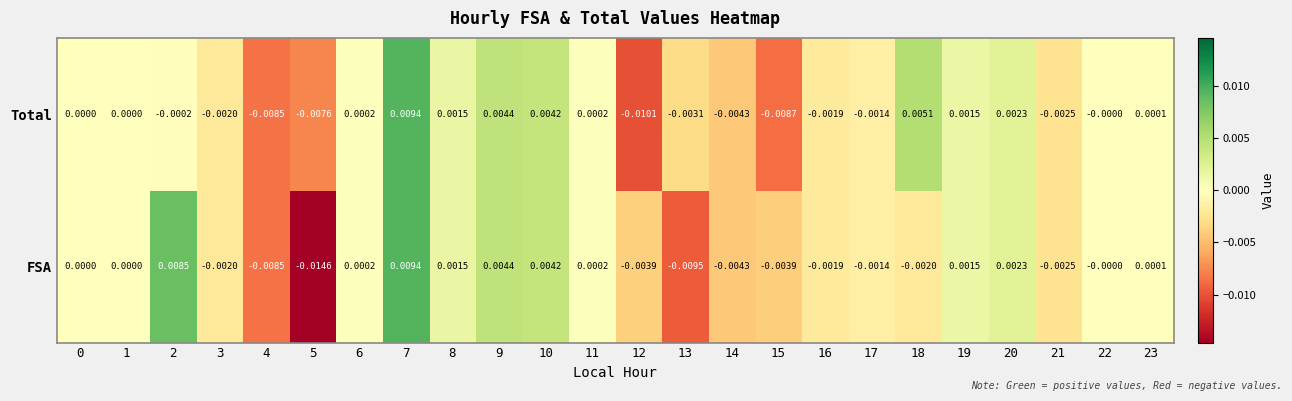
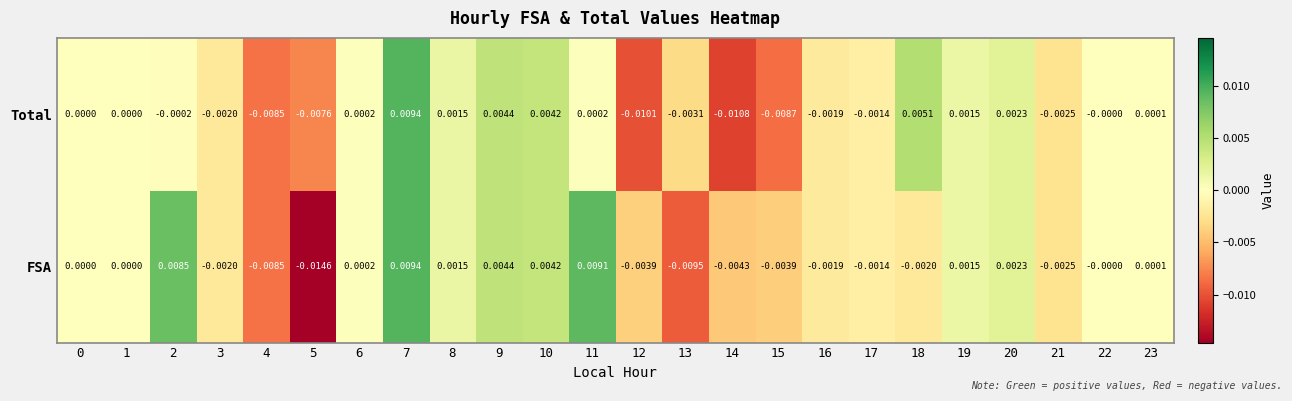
  {
    "Total": {
      "0": 0.0000,
      "1": 0.0000,
      "2": -0.0002,
      "3": -0.0020,
      "4": -0.0085,
      "5": -0.0076,
      "6": 0.0002,
      "7": 0.0094,
      "8": 0.0015,
      "9": 0.0044,
      "10": 0.0042,
      "11": 0.0002,
      "12": -0.0101,
      "13": -0.0031,
-     "14": -0.0043,
+     "14": -0.0108,
      "15": -0.0087,
      "16": -0.0019,
      "17": -0.0014,
      "18": 0.0051,
      "19": 0.0015,
      "20": 0.0023,
      "21": -0.0025,
      "22": -0.0000,
      "23": 0.0001
    },
    "FSA": {
      "0": 0.0000,
      "1": 0.0000,
      "2": 0.0085,
      "3": -0.0020,
      "4": -0.0085,
      "5": -0.0146,
      "6": 0.0002,
      "7": 0.0094,
      "8": 0.0015,
      "9": 0.0044,
      "10": 0.0042,
-     "11": 0.0002,
+     "11": 0.0091,
      "12": -0.0039,
      "13": -0.0095,
      "14": -0.0043,
      "15": -0.0039,
      "16": -0.0019,
      "17": -0.0014,
      "18": -0.0020,
      "19": 0.0015,
      "20": 0.0023,
      "21": -0.0025,
      "22": -0.0000,
      "23": 0.0001
    }
  }
